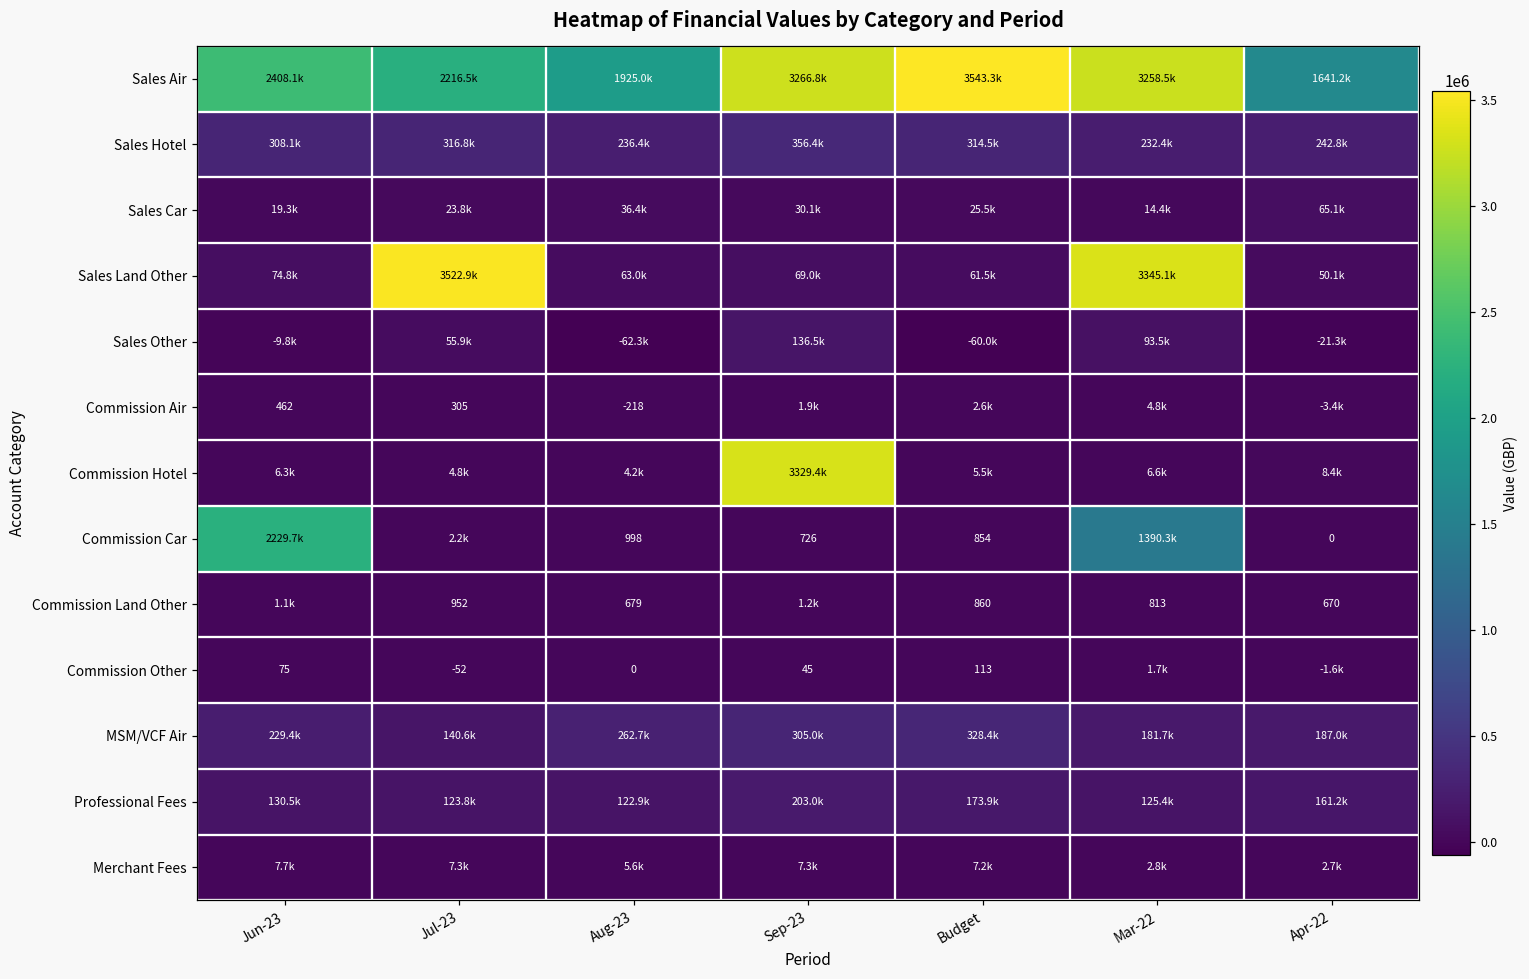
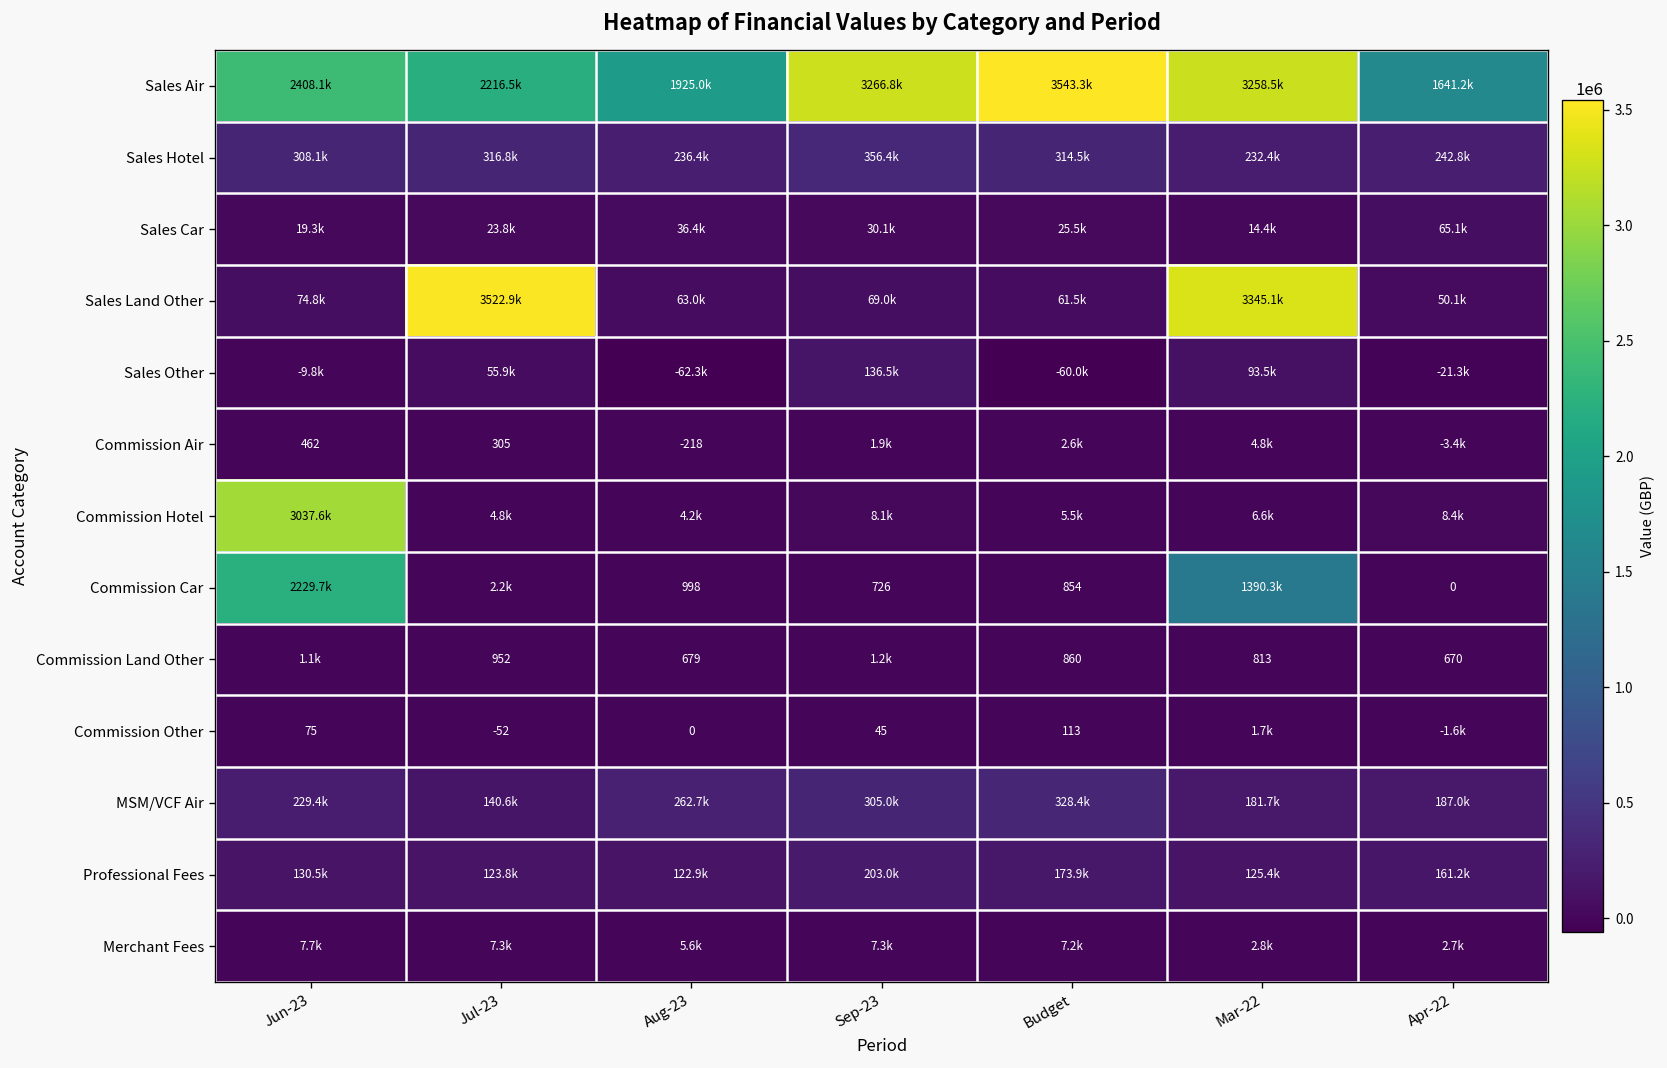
  {
    "Sales Air": {
      "Jun-23": "2408.1k",
      "Jul-23": "2216.5k",
      "Aug-23": "1925.0k",
      "Sep-23": "3266.8k",
      "Budget": "3543.3k",
      "Mar-22": "3258.5k",
      "Apr-22": "1641.2k"
    },
    "Sales Hotel": {
      "Jun-23": "308.1k",
      "Jul-23": "316.8k",
      "Aug-23": "236.4k",
      "Sep-23": "356.4k",
      "Budget": "314.5k",
      "Mar-22": "232.4k",
      "Apr-22": "242.8k"
    },
    "Sales Car": {
      "Jun-23": "19.3k",
      "Jul-23": "23.8k",
      "Aug-23": "36.4k",
      "Sep-23": "30.1k",
      "Budget": "25.5k",
      "Mar-22": "14.4k",
      "Apr-22": "65.1k"
    },
    "Sales Land Other": {
      "Jun-23": "74.8k",
      "Jul-23": "3522.9k",
      "Aug-23": "63.0k",
      "Sep-23": "69.0k",
      "Budget": "61.5k",
      "Mar-22": "3345.1k",
      "Apr-22": "50.1k"
    },
    "Sales Other": {
      "Jun-23": "-9.8k",
      "Jul-23": "55.9k",
      "Aug-23": "-62.3k",
      "Sep-23": "136.5k",
      "Budget": "-60.0k",
      "Mar-22": "93.5k",
      "Apr-22": "-21.3k"
    },
    "Commission Air": {
      "Jun-23": "462",
      "Jul-23": "305",
      "Aug-23": "-218",
      "Sep-23": "1.9k",
      "Budget": "2.6k",
      "Mar-22": "4.8k",
      "Apr-22": "-3.4k"
    },
    "Commission Hotel": {
-     "Jun-23": "6.3k",
+     "Jun-23": "3037.6k",
      "Jul-23": "4.8k",
      "Aug-23": "4.2k",
-     "Sep-23": "3329.4k",
+     "Sep-23": "8.1k",
      "Budget": "5.5k",
      "Mar-22": "6.6k",
      "Apr-22": "8.4k"
    },
    "Commission Car": {
      "Jun-23": "2229.7k",
      "Jul-23": "2.2k",
      "Aug-23": "998",
      "Sep-23": "726",
      "Budget": "854",
      "Mar-22": "1390.3k",
      "Apr-22": "0"
    },
    "Commission Land Other": {
      "Jun-23": "1.1k",
      "Jul-23": "952",
      "Aug-23": "679",
      "Sep-23": "1.2k",
      "Budget": "860",
      "Mar-22": "813",
      "Apr-22": "670"
    },
    "Commission Other": {
      "Jun-23": "75",
      "Jul-23": "-52",
      "Aug-23": "0",
      "Sep-23": "45",
      "Budget": "113",
      "Mar-22": "1.7k",
      "Apr-22": "-1.6k"
    },
    "MSM/VCF Air": {
      "Jun-23": "229.4k",
      "Jul-23": "140.6k",
      "Aug-23": "262.7k",
      "Sep-23": "305.0k",
      "Budget": "328.4k",
      "Mar-22": "181.7k",
      "Apr-22": "187.0k"
    },
    "Professional Fees": {
      "Jun-23": "130.5k",
      "Jul-23": "123.8k",
      "Aug-23": "122.9k",
      "Sep-23": "203.0k",
      "Budget": "173.9k",
      "Mar-22": "125.4k",
      "Apr-22": "161.2k"
    },
    "Merchant Fees": {
      "Jun-23": "7.7k",
      "Jul-23": "7.3k",
      "Aug-23": "5.6k",
      "Sep-23": "7.3k",
      "Budget": "7.2k",
      "Mar-22": "2.8k",
      "Apr-22": "2.7k"
    }
  }
